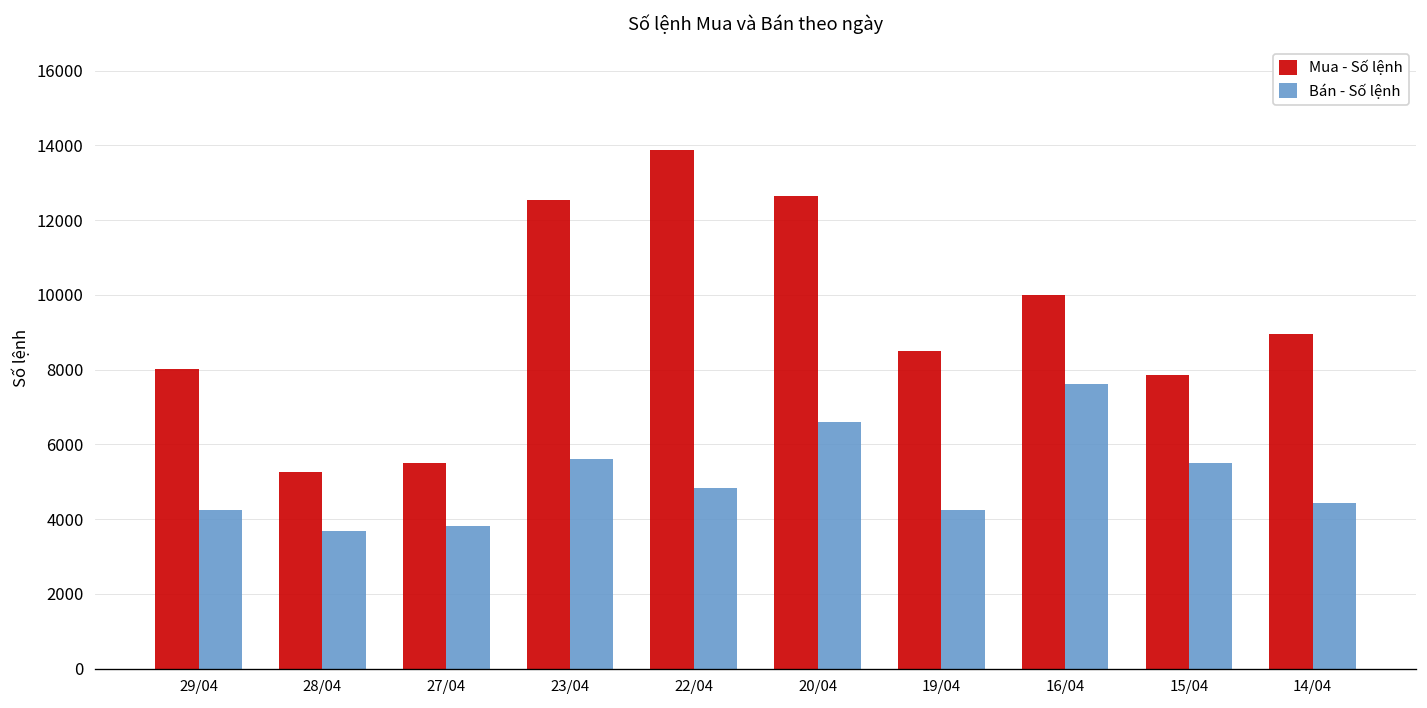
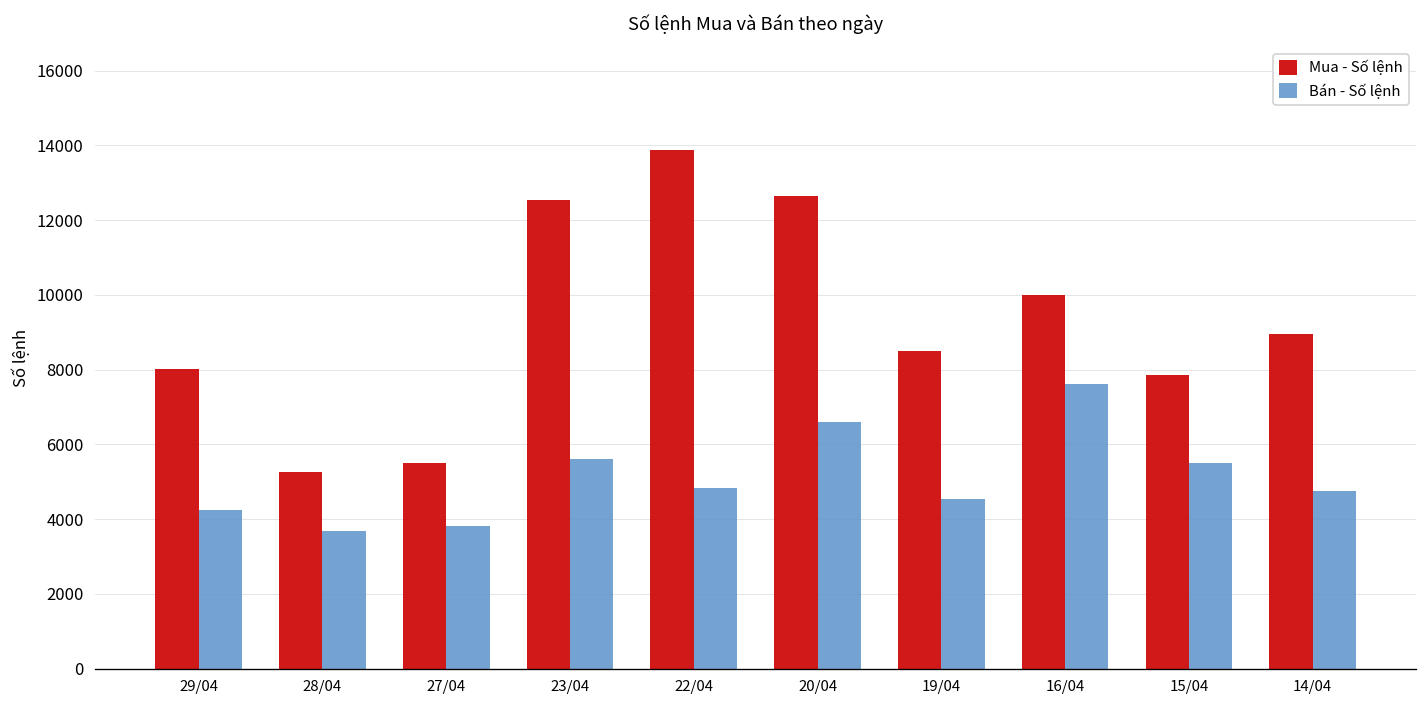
  {
    "Mua - Số lệnh": {
      "29/04": 8000,
      "28/04": 5300,
      "27/04": 5500,
      "23/04": 12500,
      "22/04": 13900,
      "20/04": 12600,
      "19/04": 8500,
      "16/04": 10000,
      "15/04": 7800,
      "14/04": 9000
    },
    "Bán - Số lệnh": {
      "29/04": 4200,
      "28/04": 3700,
      "27/04": 3800,
      "23/04": 5600,
      "22/04": 4800,
      "20/04": 6600,
-     "19/04": 4200,
+     "19/04": 4500,
      "16/04": 7600,
      "15/04": 5500,
-     "14/04": 4400
+     "14/04": 4700
    }
  }
